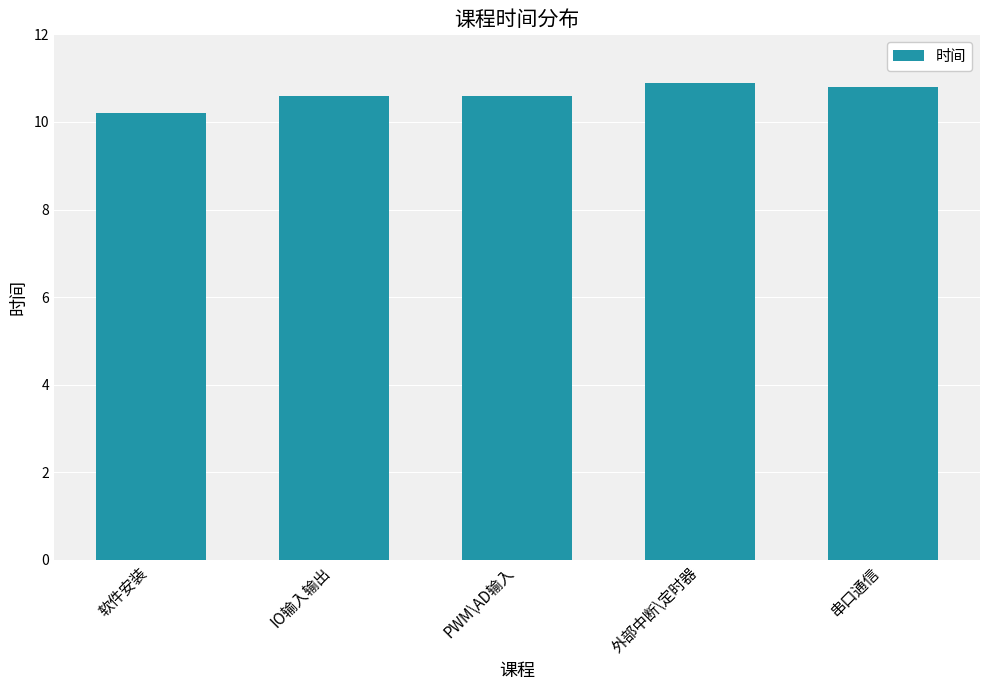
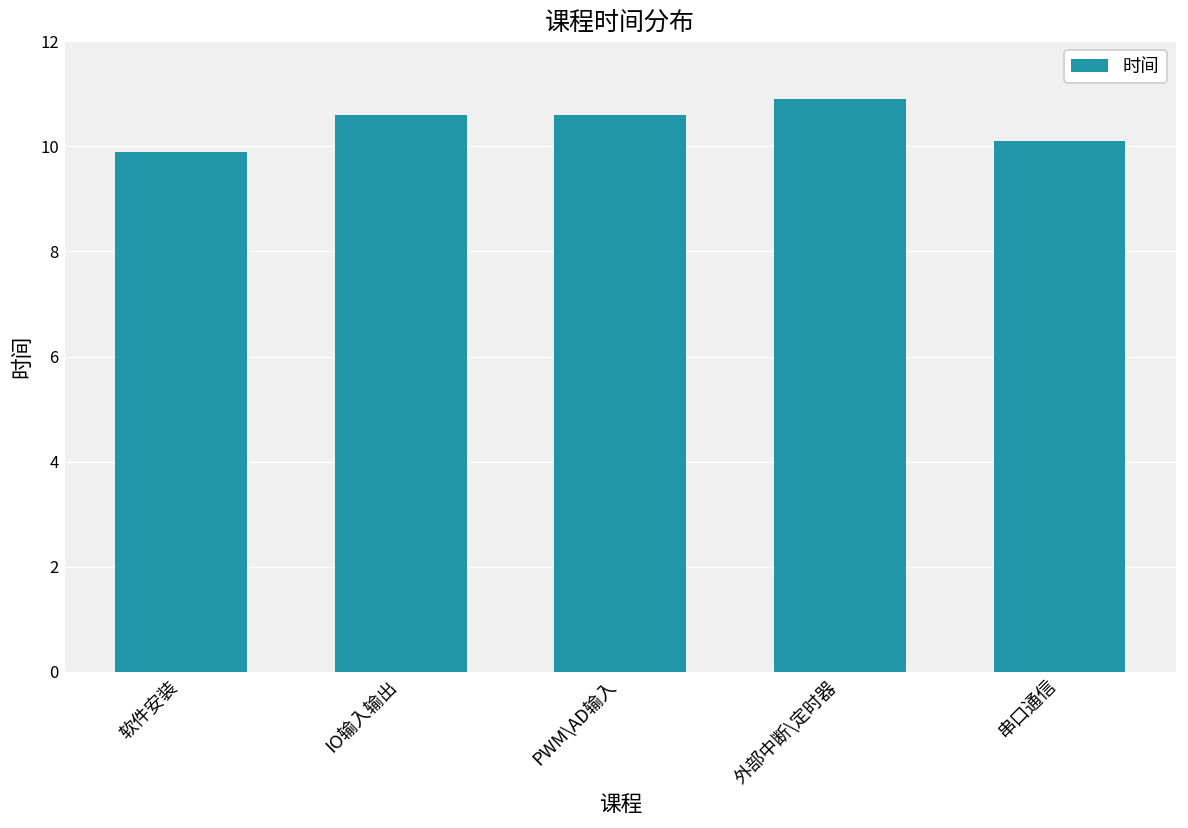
  {
-   "软件安装": 10.2,
+   "软件安装": 9.9,
    "IO输入输出": 10.6,
    "PWM\\AD输入": 10.6,
    "外部中断\\定时器": 10.9,
-   "串口通信": 10.8
+   "串口通信": 10.1
  }
